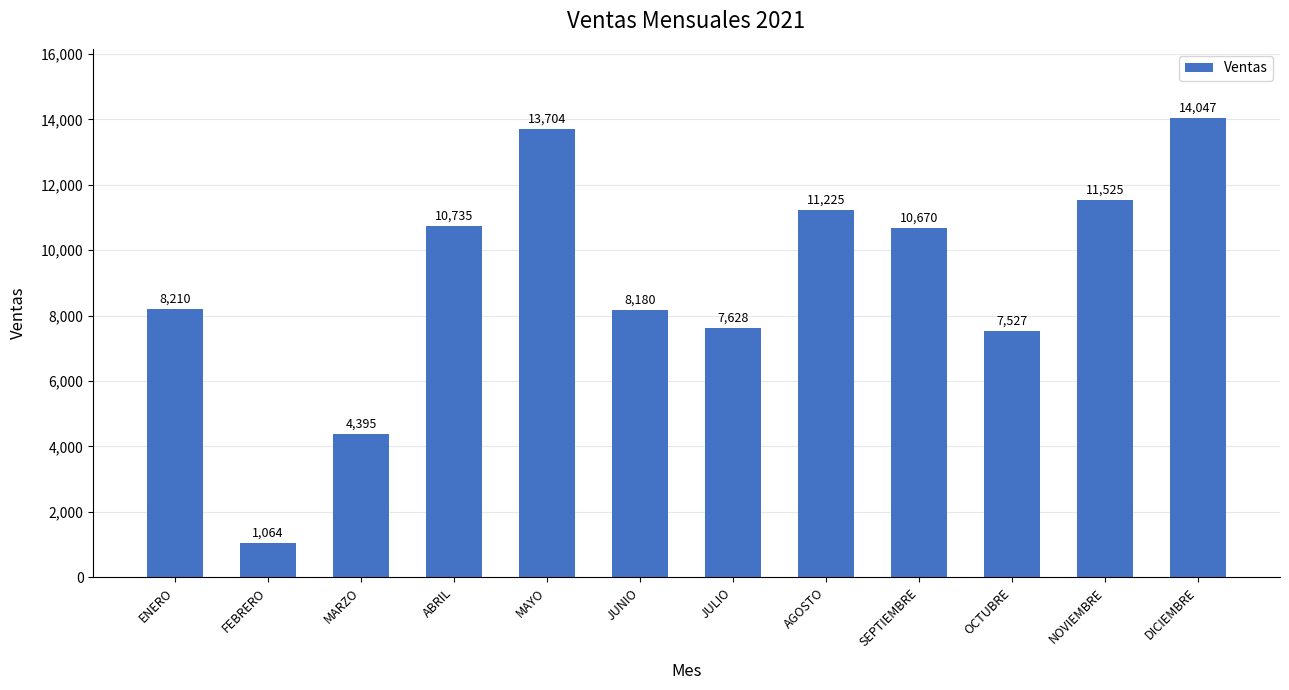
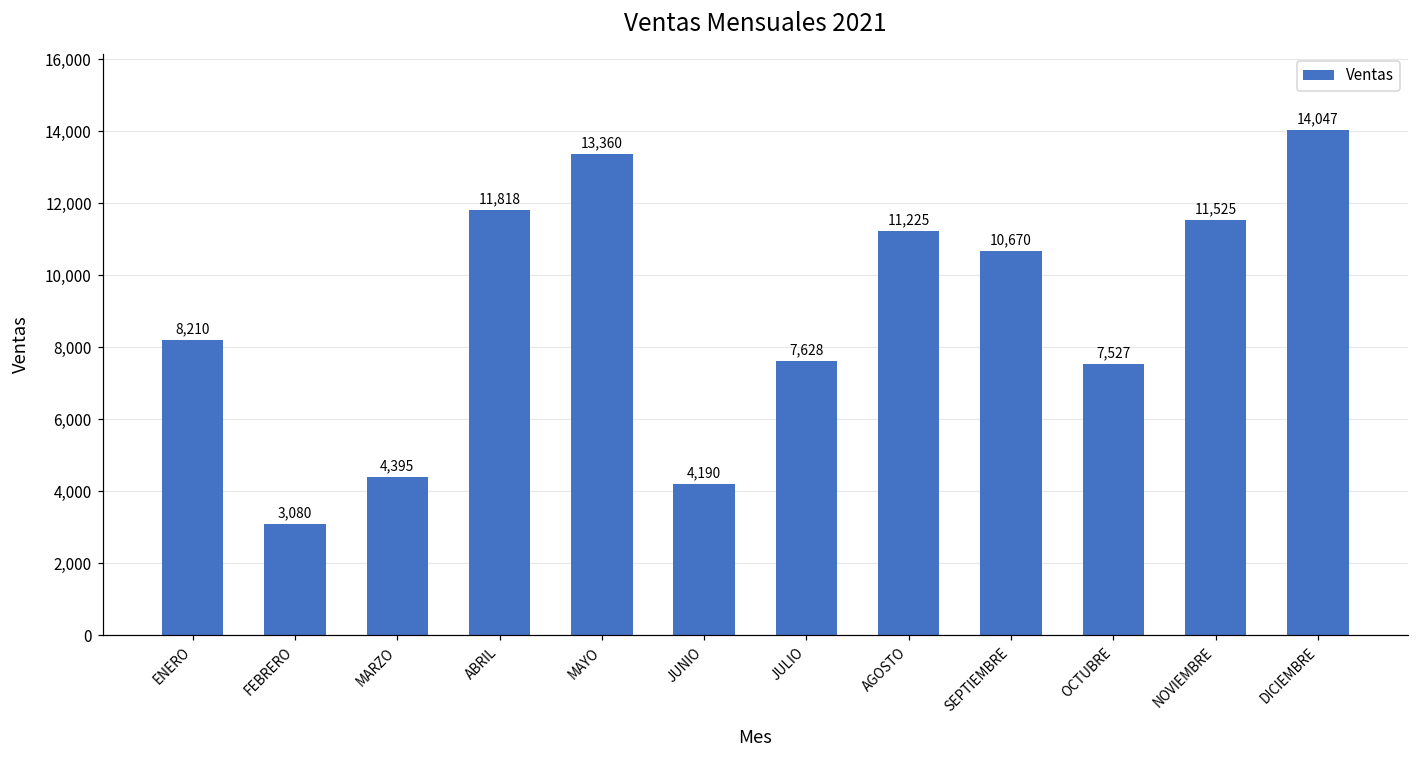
  {
    "ENERO": "8,210",
-   "FEBRERO": "1,064",
+   "FEBRERO": "3,080",
    "MARZO": "4,395",
-   "ABRIL": "10,735",
-   "MAYO": "13,704",
-   "JUNIO": "8,180",
+   "ABRIL": "11,818",
+   "MAYO": "13,360",
+   "JUNIO": "4,190",
    "JULIO": "7,628",
    "AGOSTO": "11,225",
    "SEPTIEMBRE": "10,670",
    "OCTUBRE": "7,527",
    "NOVIEMBRE": "11,525",
    "DICIEMBRE": "14,047"
  }
